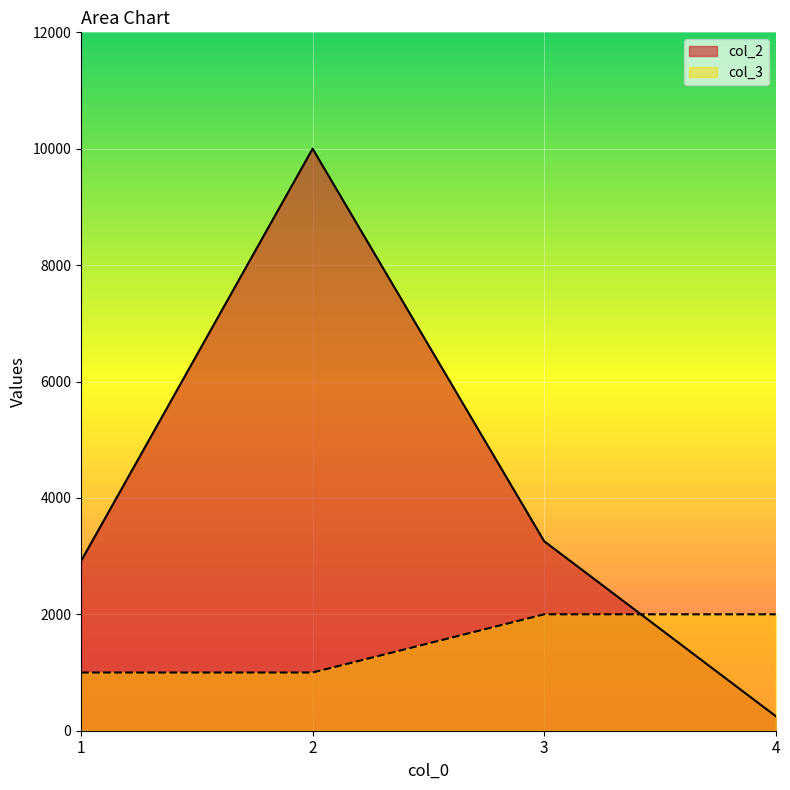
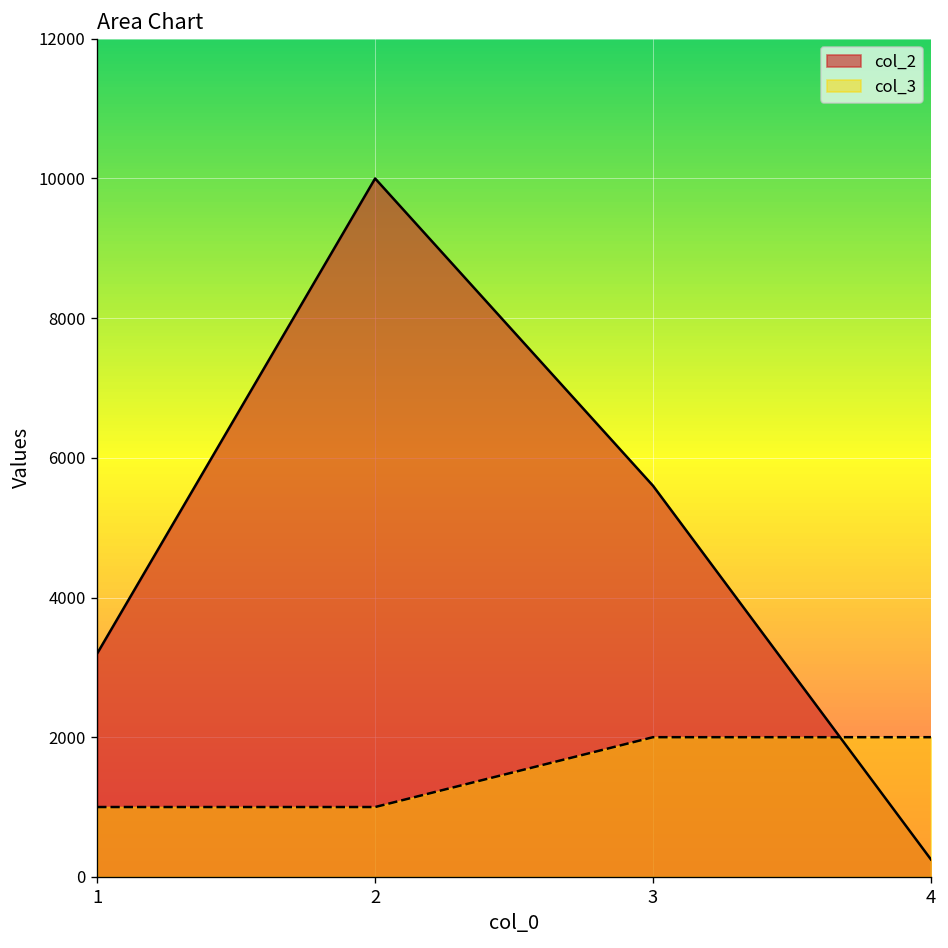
  {
    "col_2": {
-     "1": 2900,
+     "1": 3200,
      "2": 10000,
-     "3": 3300,
+     "3": 5600,
      "4": 300
    },
    "col_3": {
      "1": 1000,
      "2": 1000,
      "3": 2000,
      "4": 2000
    }
  }
